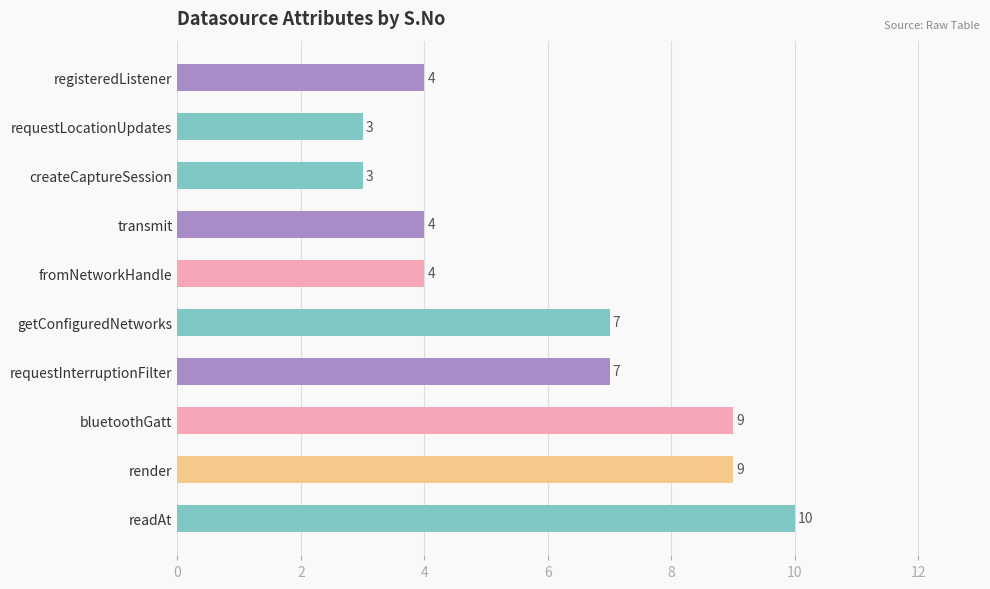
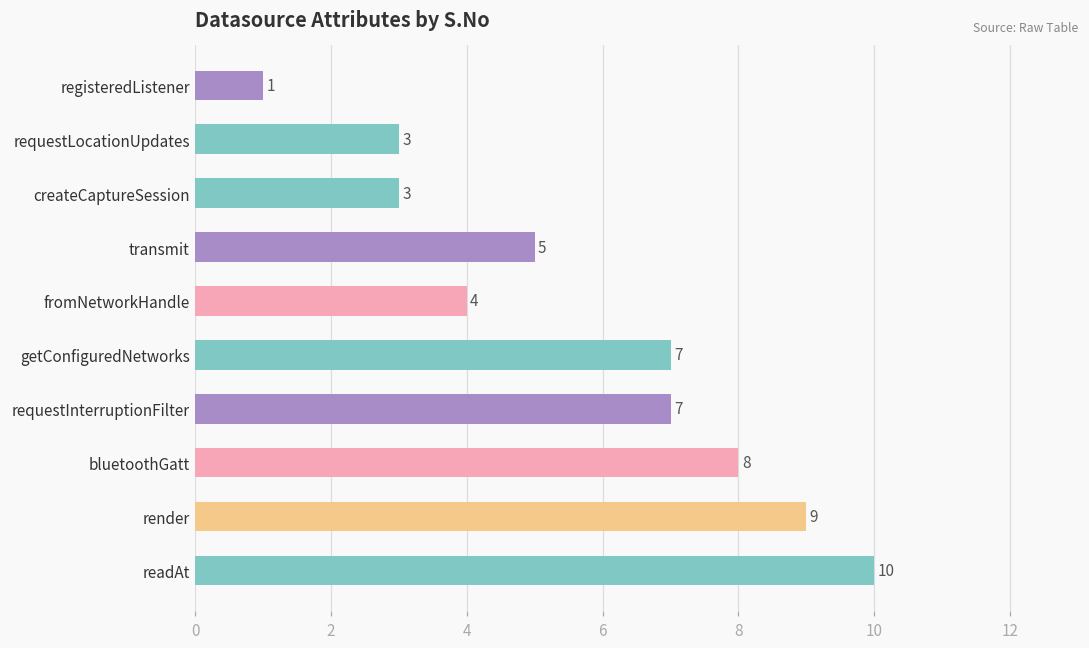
  {
-   "registeredListener": 4,
+   "registeredListener": 1,
    "requestLocationUpdates": 3,
    "createCaptureSession": 3,
-   "transmit": 4,
+   "transmit": 5,
    "fromNetworkHandle": 4,
    "getConfiguredNetworks": 7,
    "requestInterruptionFilter": 7,
-   "bluetoothGatt": 9,
+   "bluetoothGatt": 8,
    "render": 9,
    "readAt": 10
  }
